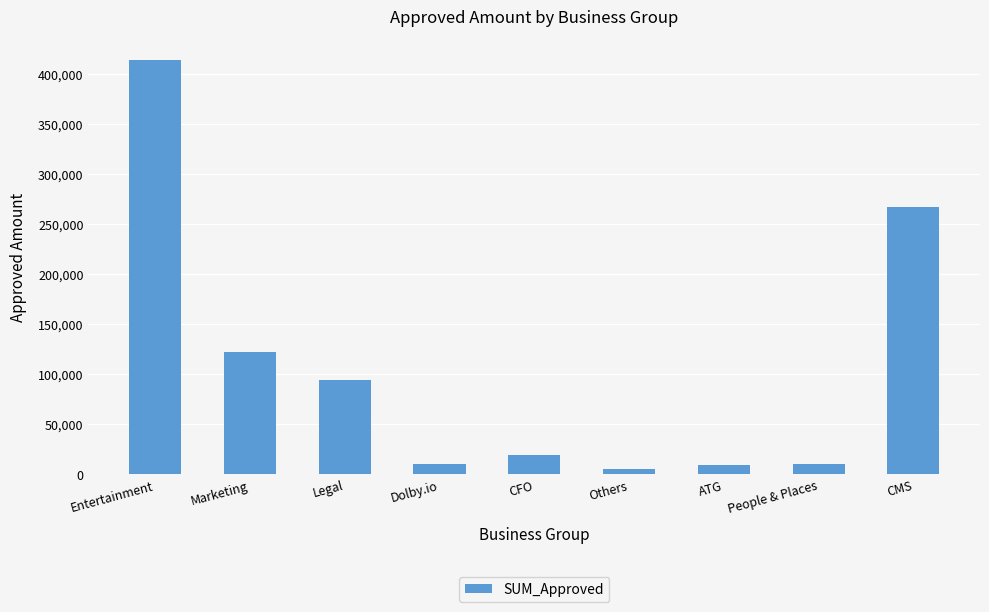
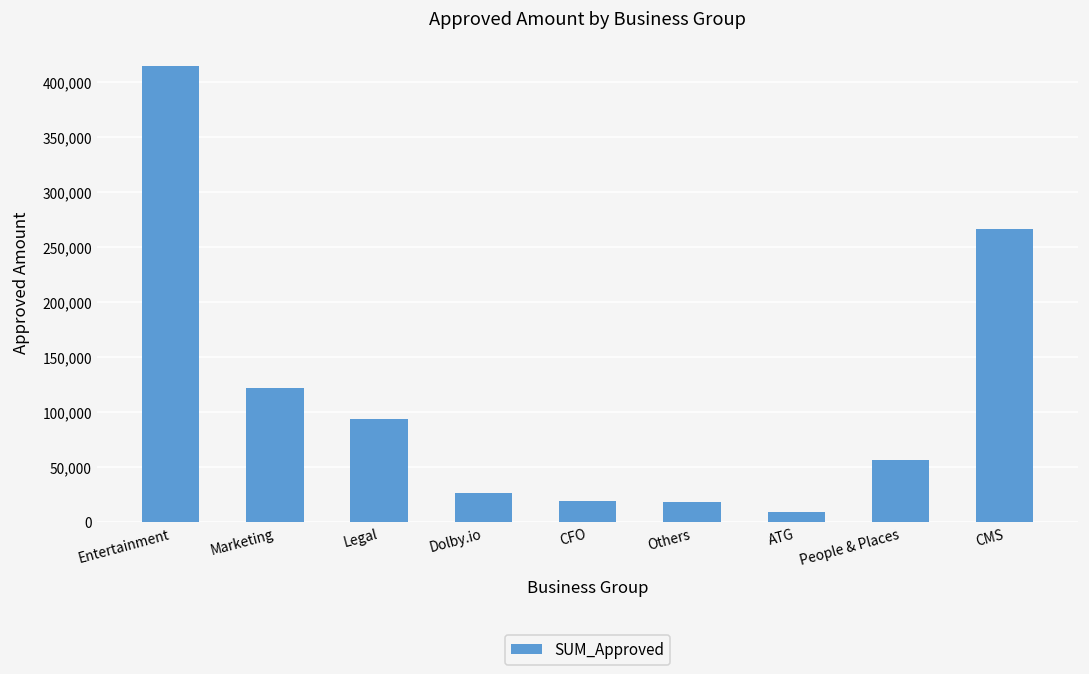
  {
    "Entertainment": "410,000",
    "Marketing": "120,000",
    "Legal": "90,000",
-   "Dolby.io": "10,000",
+   "Dolby.io": "30,000",
    "CFO": "20,000",
-   "Others": "10,000",
+   "Others": "20,000",
    "ATG": "10,000",
-   "People & Places": "10,000",
+   "People & Places": "60,000",
    "CMS": "270,000"
  }
